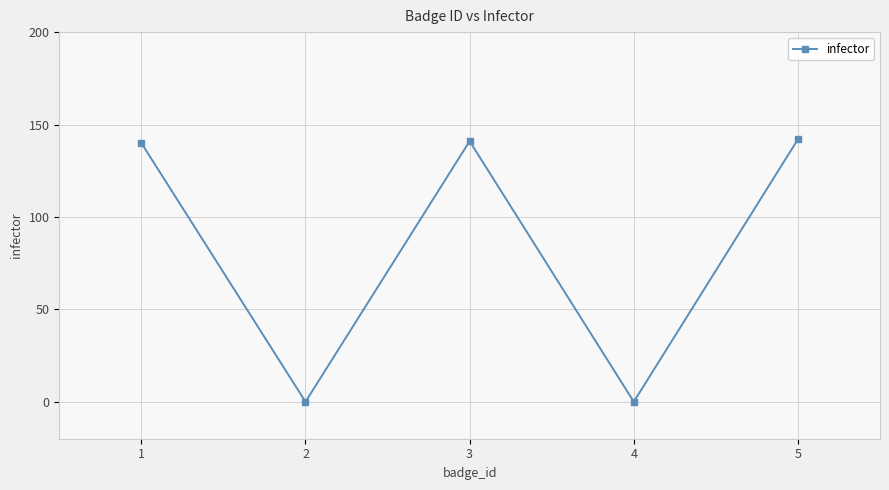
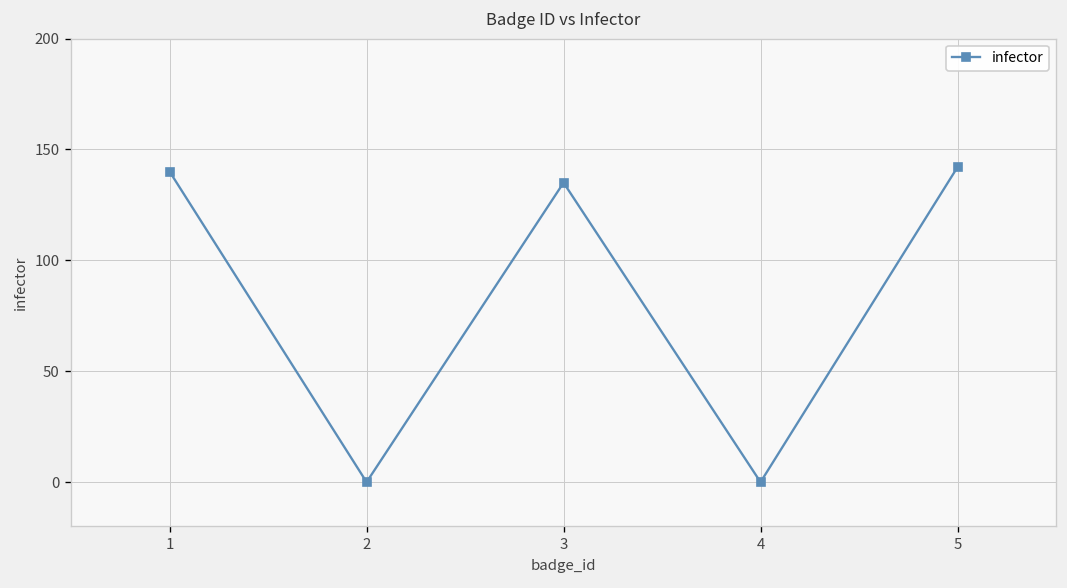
  {
    "1": 140,
    "2": 0,
-   "3": 141,
+   "3": 135,
    "4": 0,
    "5": 142
  }
